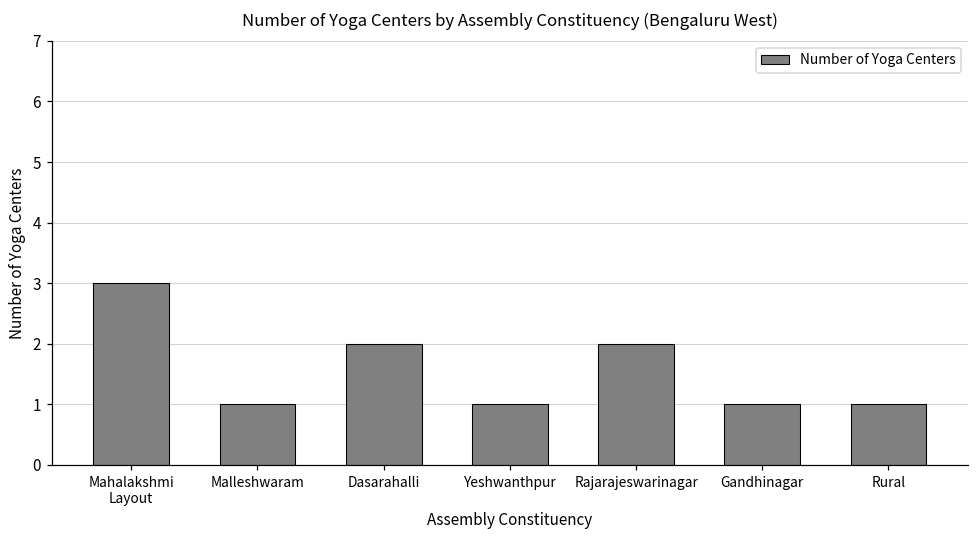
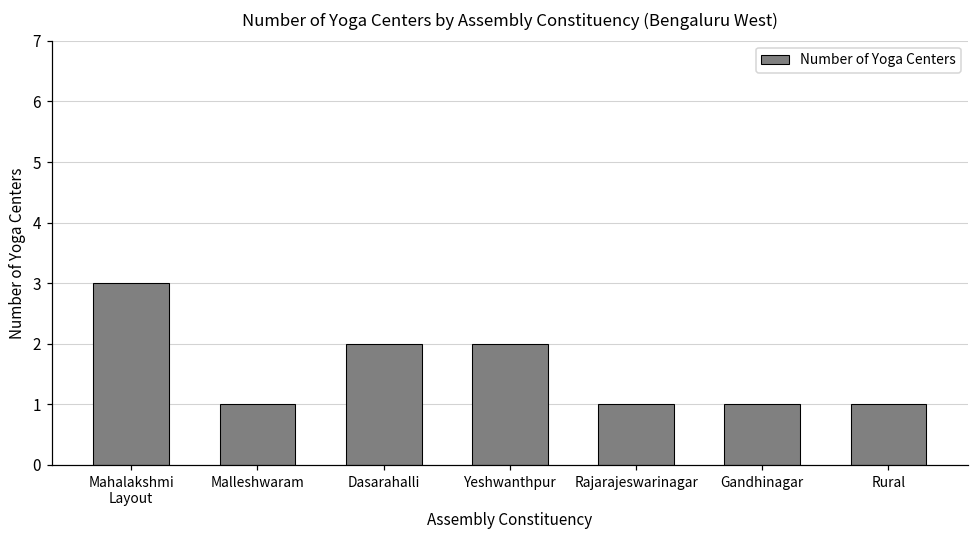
  {
    "Mahalakshmi Layout": 3,
    "Malleshwaram": 1,
    "Dasarahalli": 2,
-   "Yeshwanthpur": 1,
-   "Rajarajeswarinagar": 2,
+   "Yeshwanthpur": 2,
+   "Rajarajeswarinagar": 1,
    "Gandhinagar": 1,
    "Rural": 1
  }
